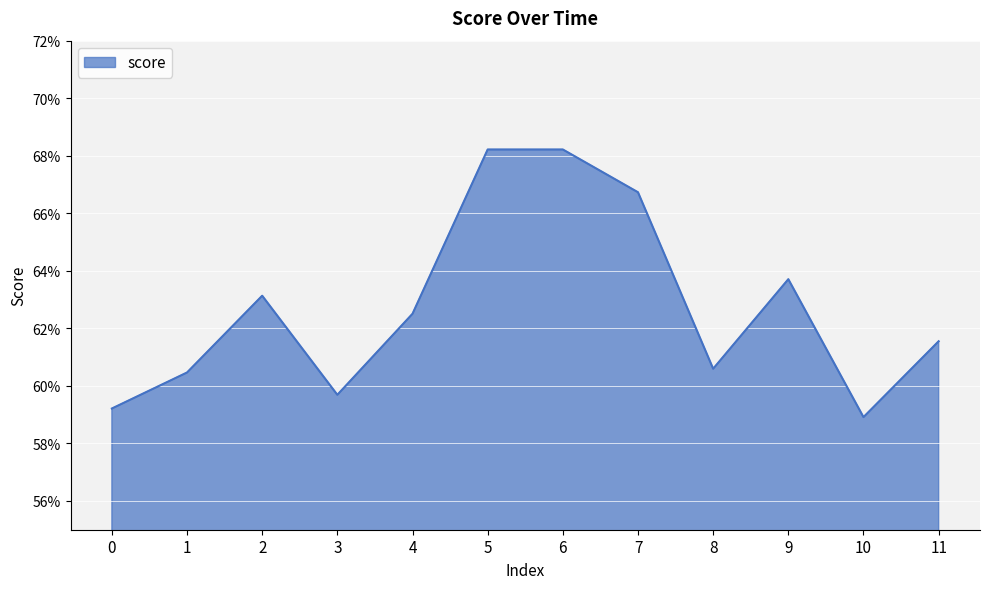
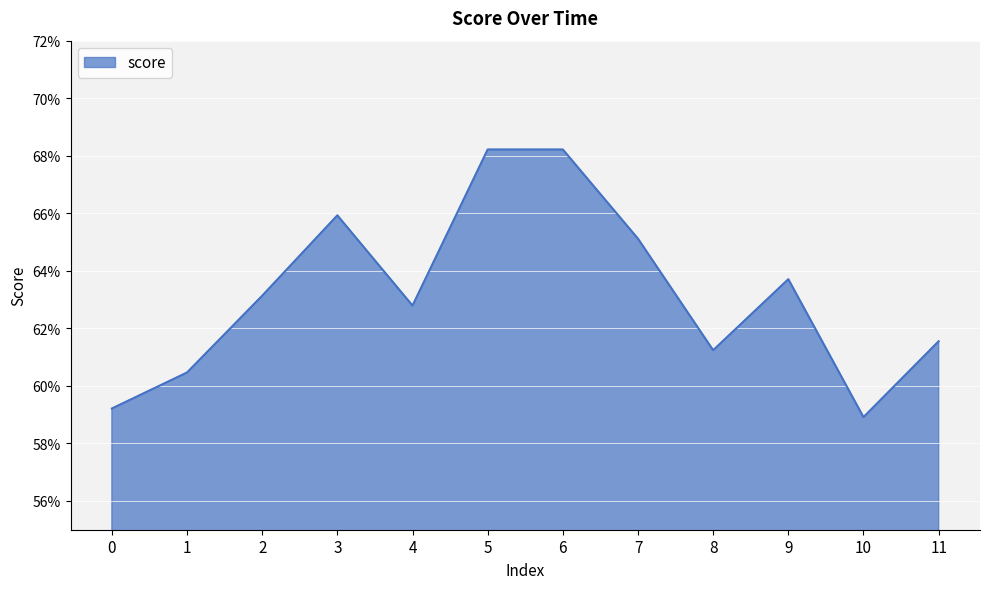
  {
    "0": "59.2%",
    "1": "60.5%",
    "2": "63.1%",
-   "3": "59.7%",
-   "4": "62.5%",
+   "3": "65.9%",
+   "4": "62.8%",
    "5": "68.2%",
    "6": "68.2%",
-   "7": "66.7%",
-   "8": "60.6%",
+   "7": "65.1%",
+   "8": "61.2%",
    "9": "63.7%",
    "10": "58.9%",
    "11": "61.6%"
  }
